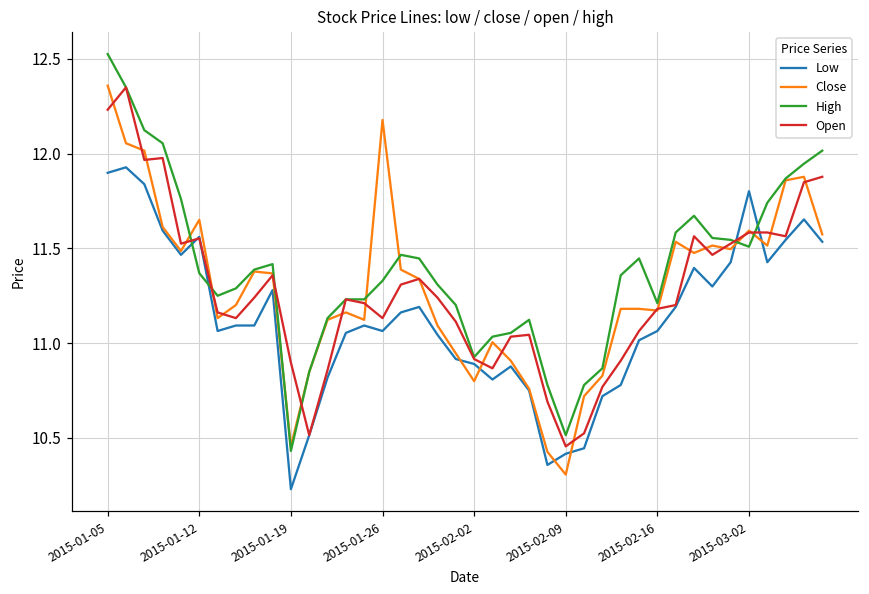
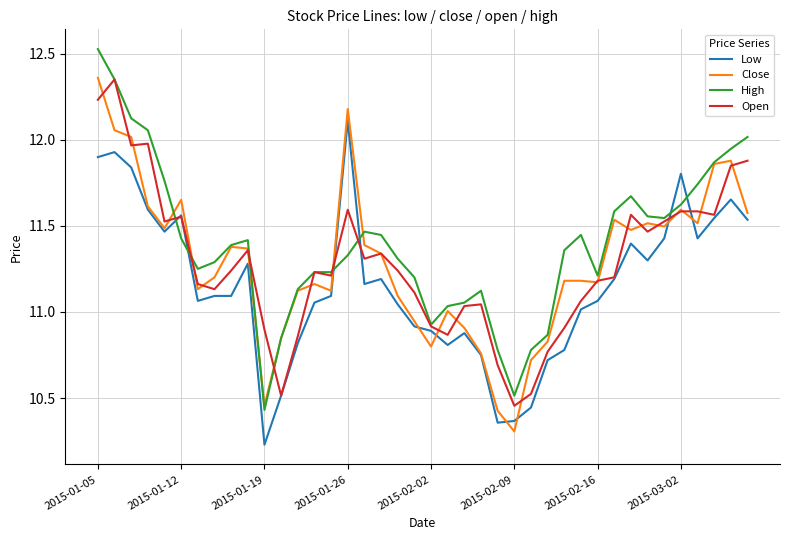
  {
    "Low": {
      "2015-01-05": 11.90,
      "2015-01-19": 10.23,
-     "2015-01-26": 11.06,
+     "2015-01-26": 12.11,
      "2015-02-02": 10.89,
-     "2015-02-09": 10.42,
+     "2015-02-09": 10.37,
      "2015-02-16": 11.06,
      "2015-03-02": 11.80
    },
    "Close": {
      "2015-01-05": 12.36,
      "2015-01-12": 11.65,
      "2015-01-19": 10.46,
      "2015-01-26": 12.18,
      "2015-02-02": 10.80,
      "2015-02-09": 10.31
    },
    "High": {
      "2015-01-05": 12.53,
-     "2015-01-12": 11.37,
+     "2015-01-12": 11.43,
      "2015-01-19": 10.43,
      "2015-01-26": 11.33,
      "2015-02-09": 10.51,
      "2015-02-16": 11.21,
-     "2015-03-02": 11.51
+     "2015-03-02": 11.62
    },
    "Open": {
      "2015-01-05": 12.23,
      "2015-01-19": 10.90,
-     "2015-01-26": 11.13,
+     "2015-01-26": 11.59,
      "2015-02-09": 10.46
    }
  }
